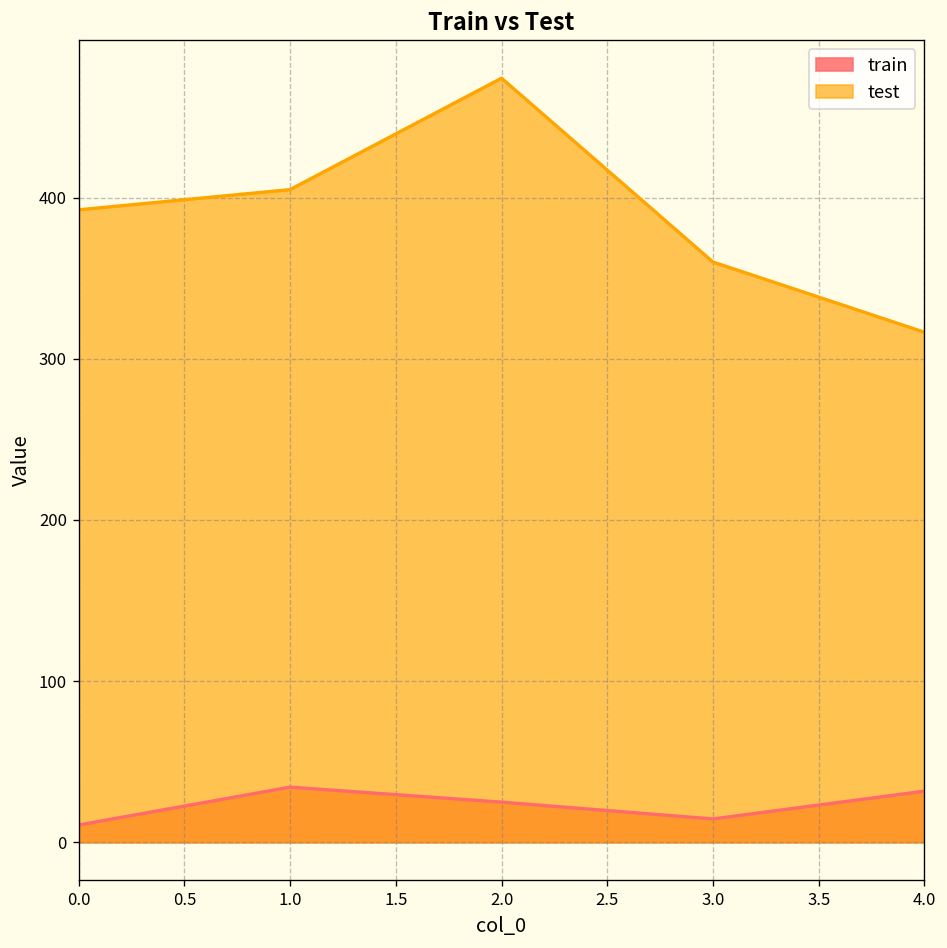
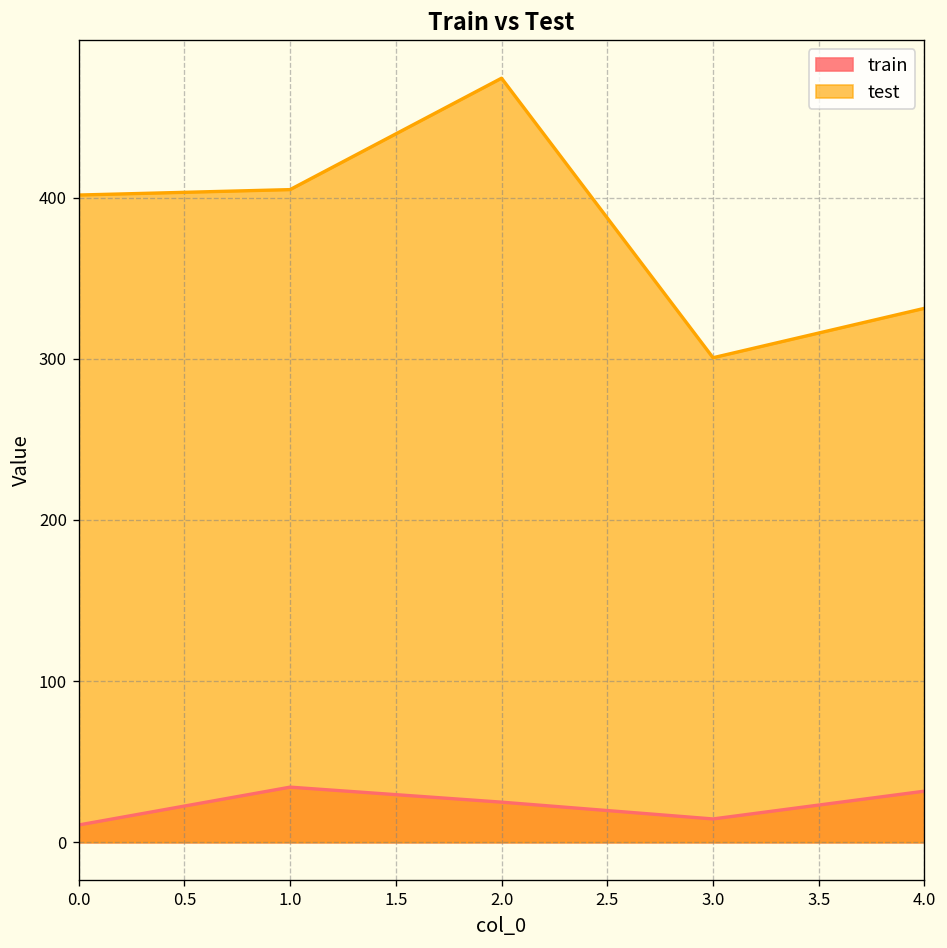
  {
    "train": {
      "0.0": 11,
      "1.0": 34,
      "2.0": 25,
      "3.0": 14,
      "4.0": 32
    },
    "test": {
-     "0.0": 392,
+     "0.0": 402,
      "1.0": 405,
      "2.0": 474,
-     "3.0": 360,
-     "4.0": 317
+     "3.0": 301,
+     "4.0": 331
    }
  }
